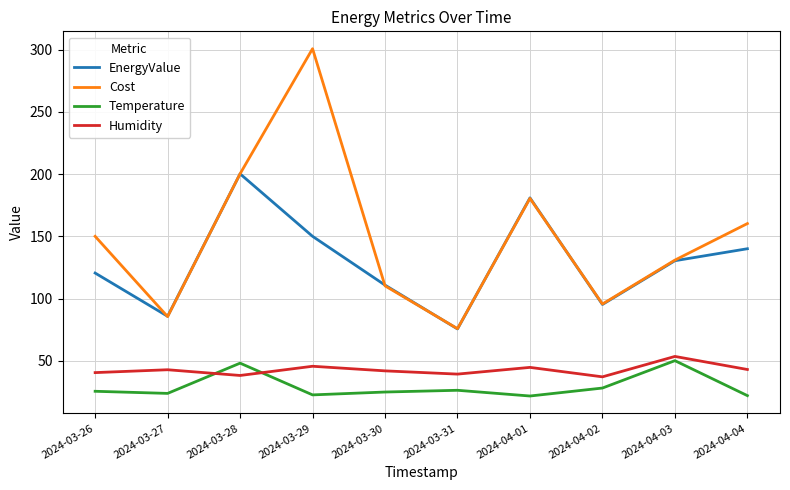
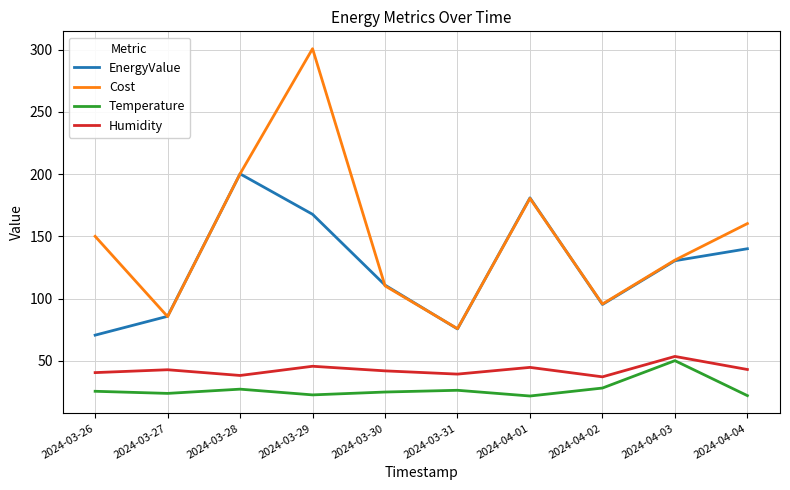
  {
    "EnergyValue": {
-     "2024-03-26": 121,
-     "2024-03-29": 150,
+     "2024-03-26": 71,
+     "2024-03-29": 168,
      "2024-04-04": 140
    },
    "Cost": {
      "2024-03-26": 150,
      "2024-03-29": 301,
      "2024-04-04": 160
    },
    "Temperature": {
      "2024-03-26": 26,
      "2024-03-27": 24,
-     "2024-03-28": 48,
+     "2024-03-28": 27,
      "2024-03-29": 23,
      "2024-03-30": 25,
      "2024-03-31": 26,
      "2024-04-01": 22,
      "2024-04-02": 28,
      "2024-04-03": 50,
      "2024-04-04": 22
    },
    "Humidity": {
      "2024-03-26": 41,
      "2024-03-27": 43,
      "2024-03-28": 38,
      "2024-03-29": 46,
      "2024-03-30": 42,
      "2024-03-31": 39,
      "2024-04-01": 45,
      "2024-04-02": 37,
      "2024-04-03": 54,
      "2024-04-04": 43
    }
  }
